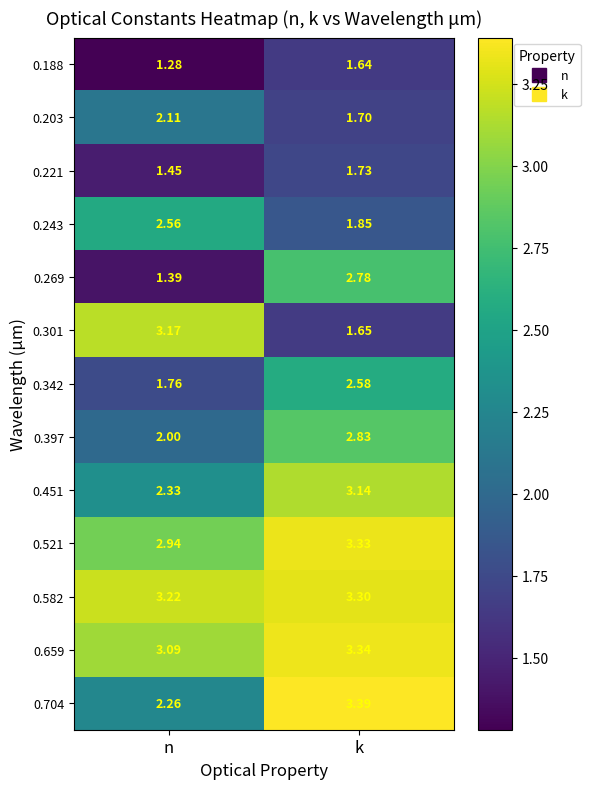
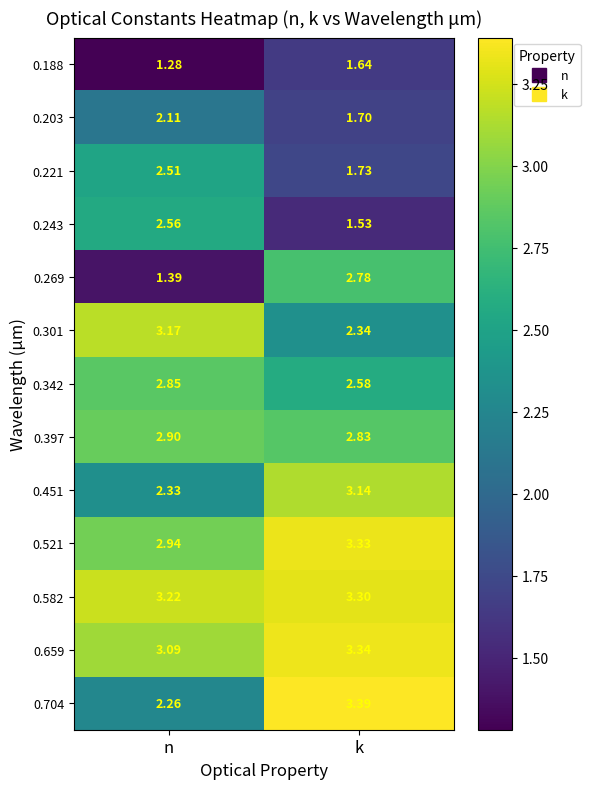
  {
    "0.188": {
      "n": 1.28,
      "k": 1.64
    },
    "0.203": {
      "n": 2.11,
      "k": 1.70
    },
    "0.221": {
-     "n": 1.45,
+     "n": 2.51,
      "k": 1.73
    },
    "0.243": {
      "n": 2.56,
-     "k": 1.85
+     "k": 1.53
    },
    "0.269": {
      "n": 1.39,
      "k": 2.78
    },
    "0.301": {
      "n": 3.17,
-     "k": 1.65
+     "k": 2.34
    },
    "0.342": {
-     "n": 1.76,
+     "n": 2.85,
      "k": 2.58
    },
    "0.397": {
-     "n": 2.00,
+     "n": 2.90,
      "k": 2.83
    },
    "0.451": {
      "n": 2.33,
      "k": 3.14
    },
    "0.521": {
      "n": 2.94
    },
    "0.582": {
      "n": 3.22
    },
    "0.659": {
      "n": 3.09
    },
    "0.704": {
      "n": 2.26
    }
  }
